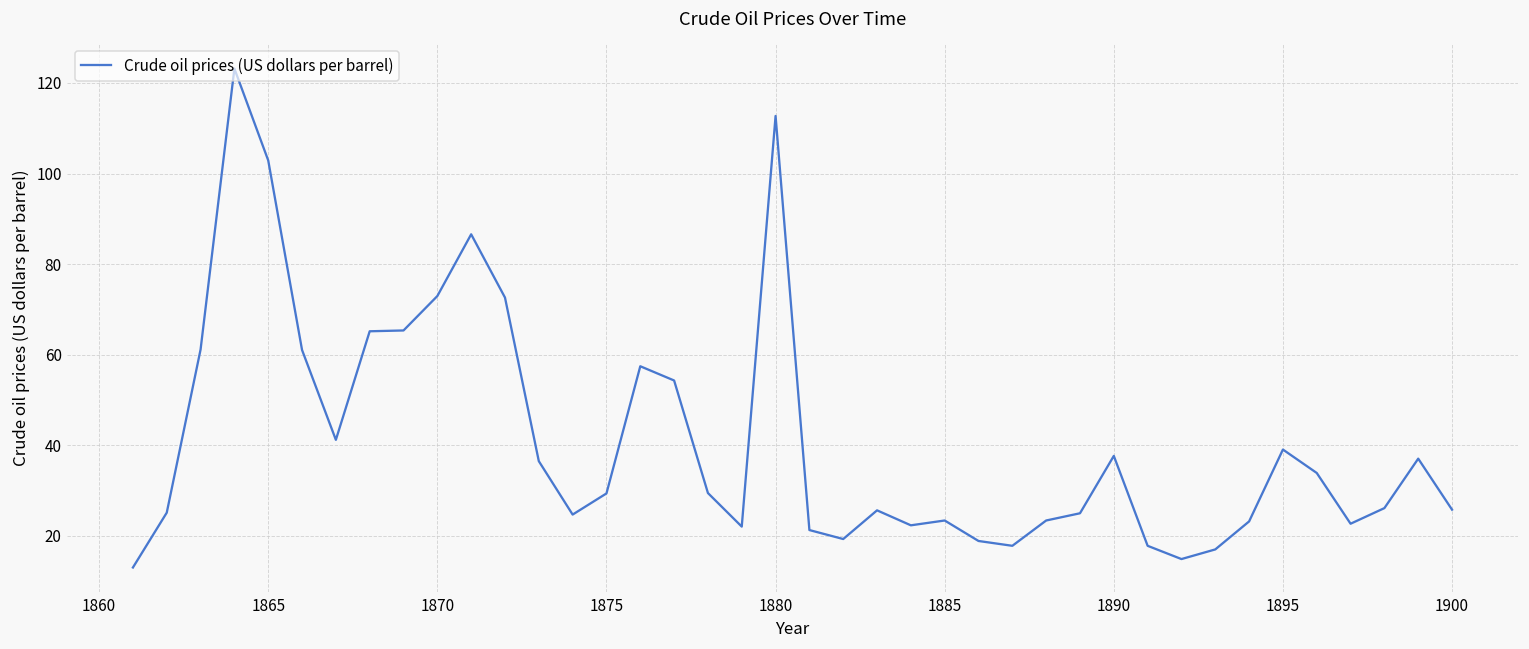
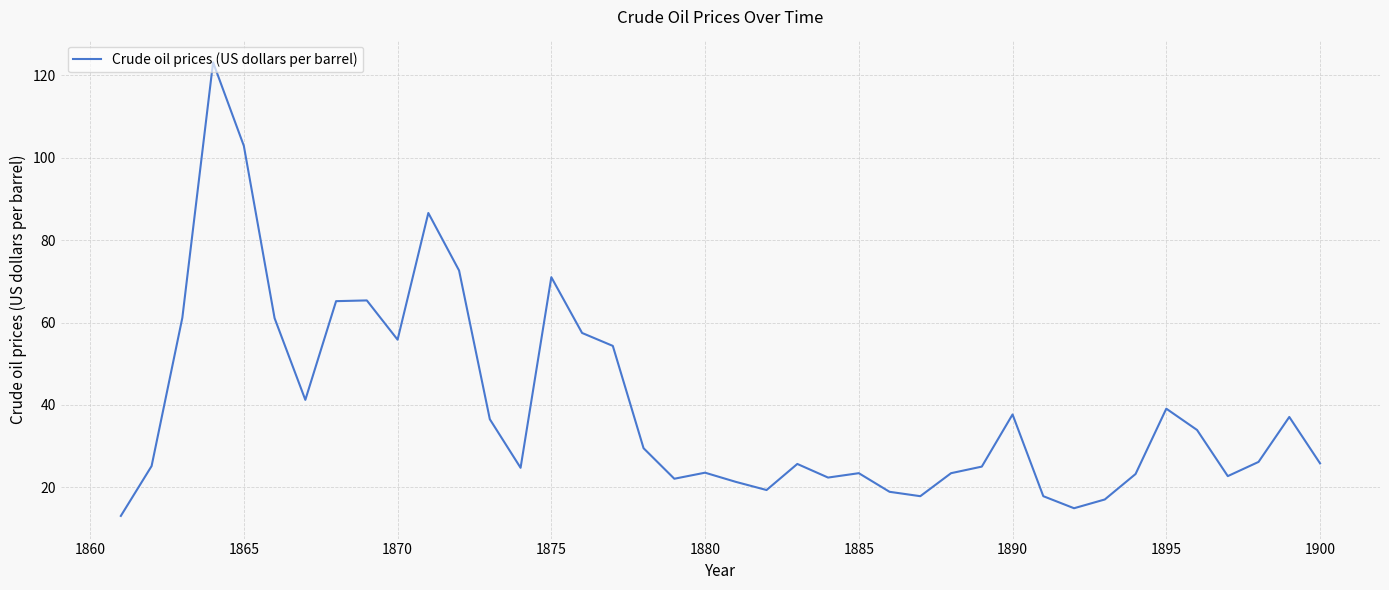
  {
    "1865": 103,
-   "1870": 73,
-   "1875": 29,
-   "1880": 113,
+   "1870": 56,
+   "1875": 71,
+   "1880": 24,
    "1885": 23,
    "1890": 38,
    "1895": 39,
    "1900": 26
  }
